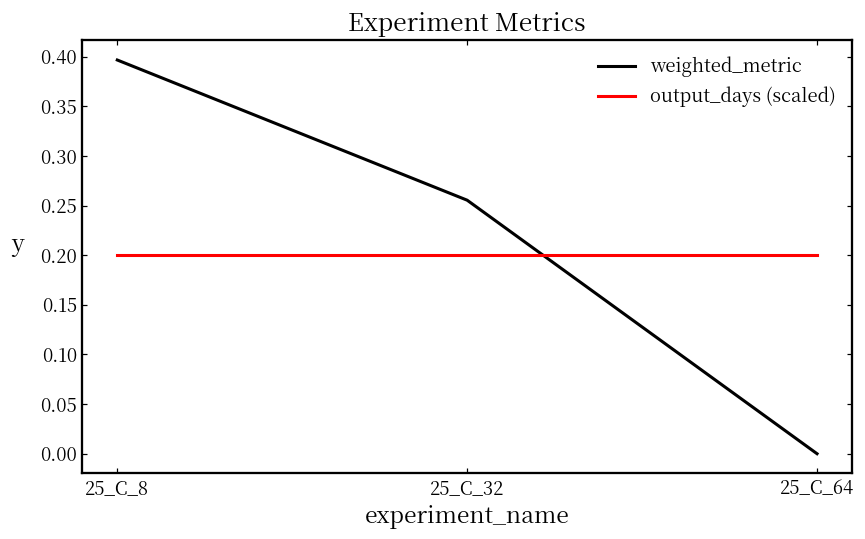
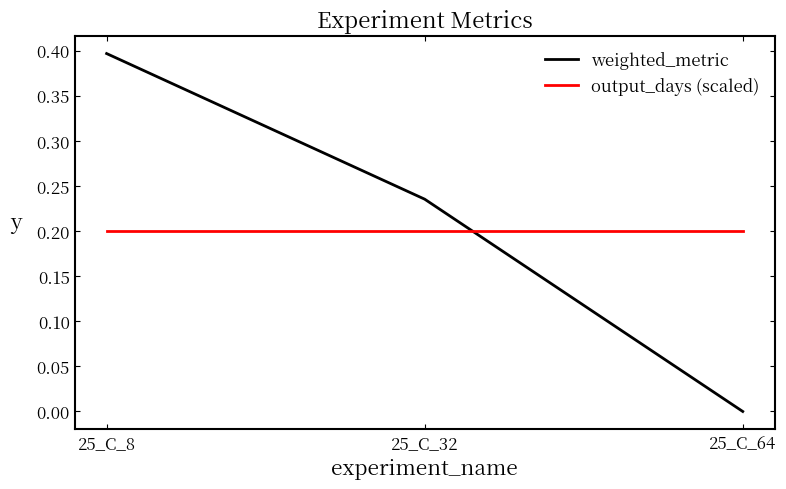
  {
    "weighted_metric": {
      "25_C_8": 0.40,
-     "25_C_32": 0.26,
+     "25_C_32": 0.24,
      "25_C_64": 0.00
    },
    "output_days (scaled)": {
      "25_C_8": 0.20,
      "25_C_32": 0.20,
      "25_C_64": 0.20
    }
  }
